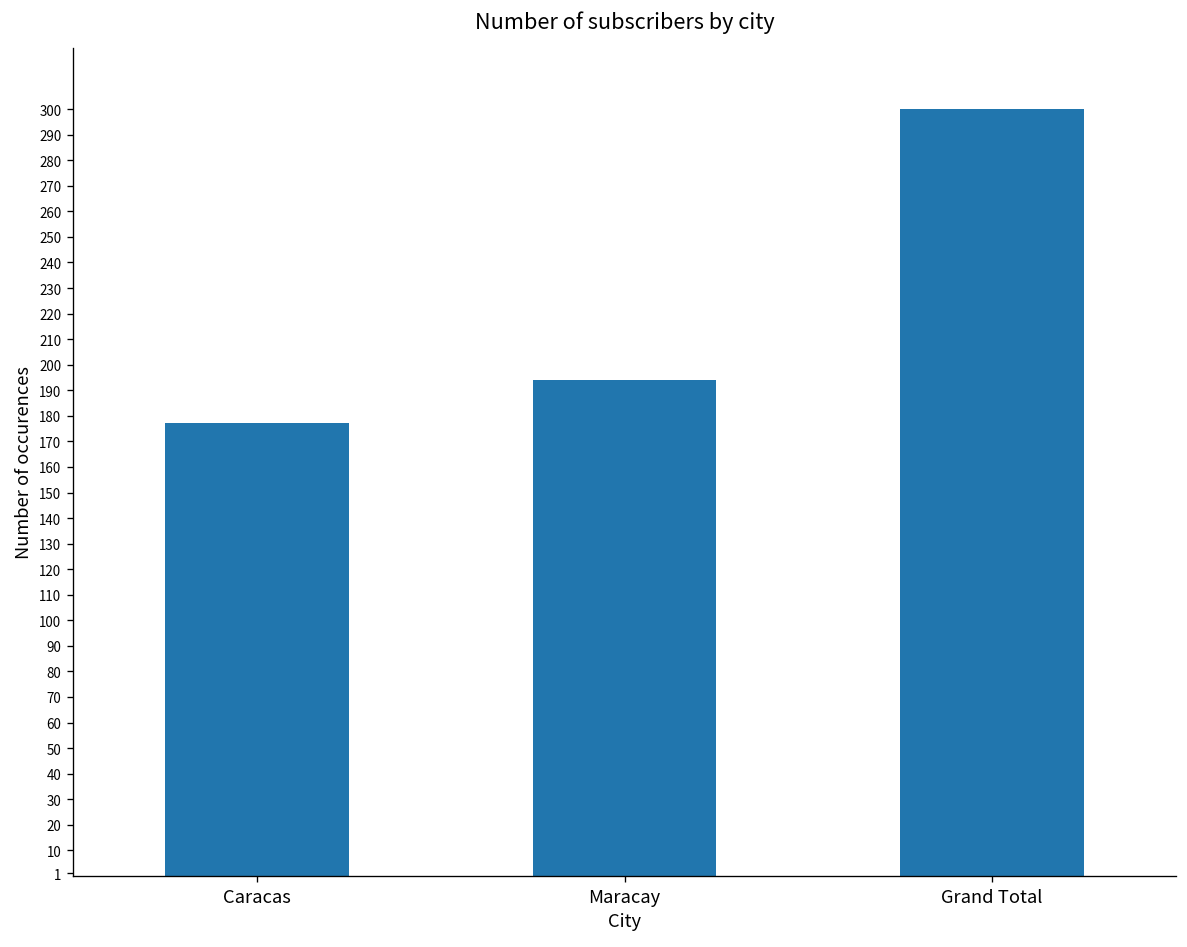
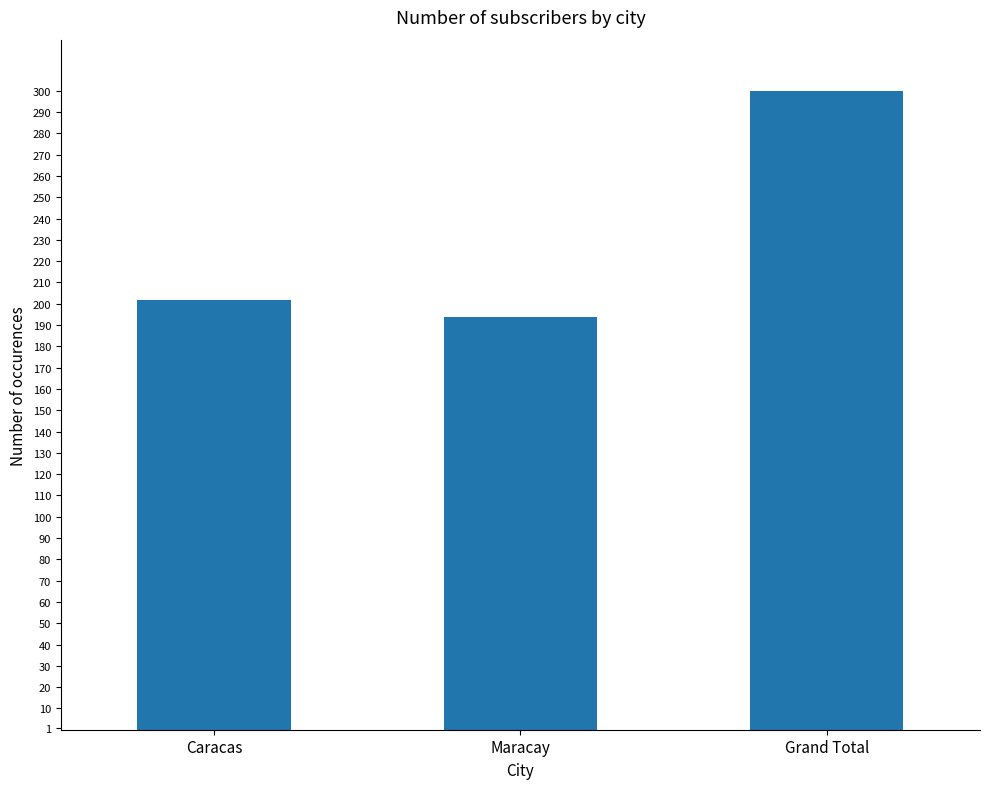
  {
-   "Caracas": 177,
+   "Caracas": 202,
    "Maracay": 194,
    "Grand Total": 300
  }
